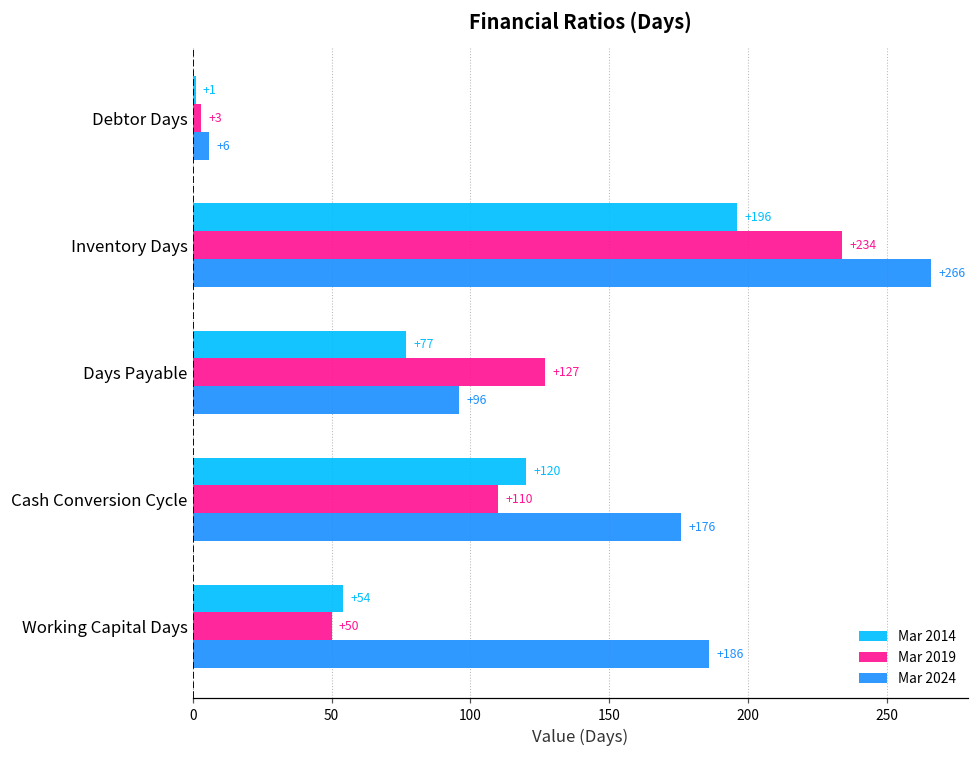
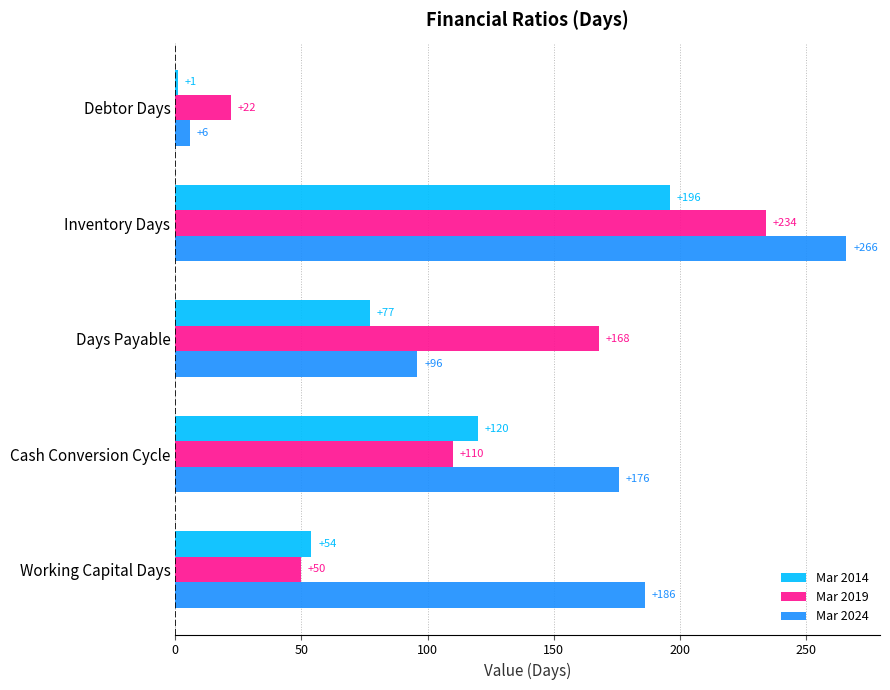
  {
    "Mar 2019": {
-     "Debtor Days": "+3",
+     "Debtor Days": "+22",
      "Inventory Days": "+234",
-     "Days Payable": "+127",
+     "Days Payable": "+168",
      "Cash Conversion Cycle": "+110",
      "Working Capital Days": "+50"
    }
  }
